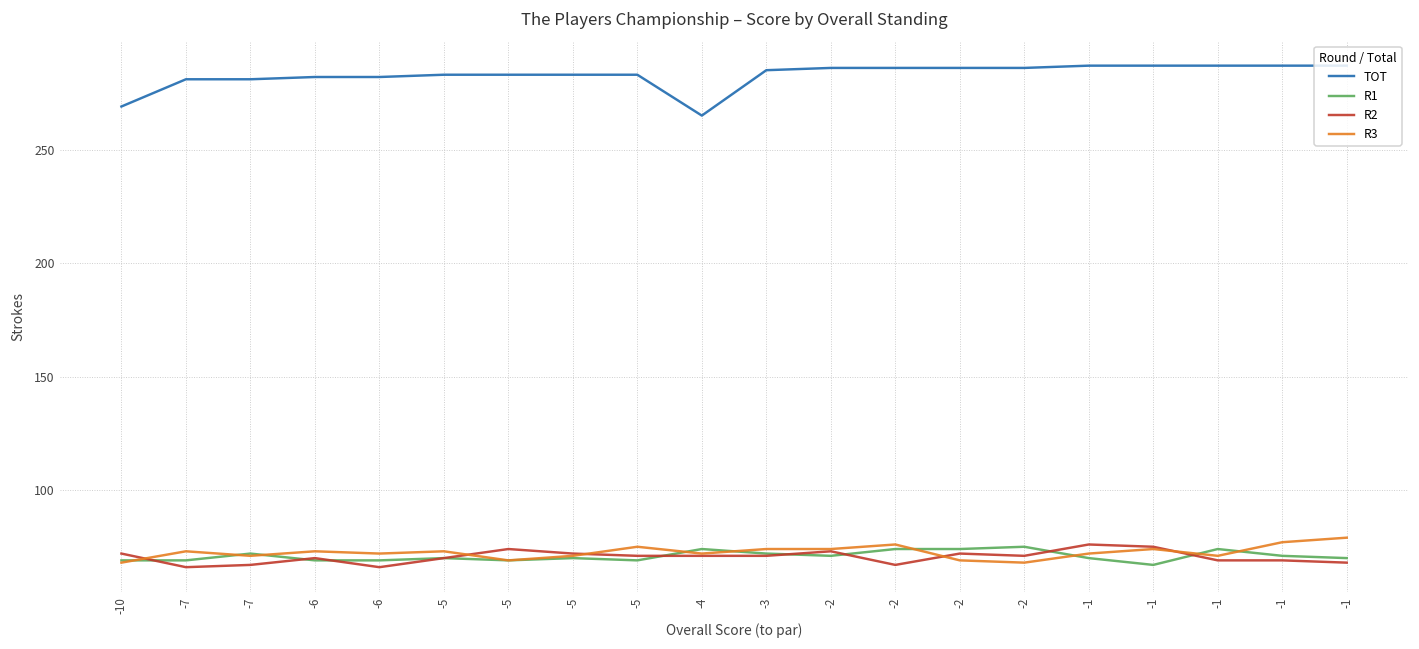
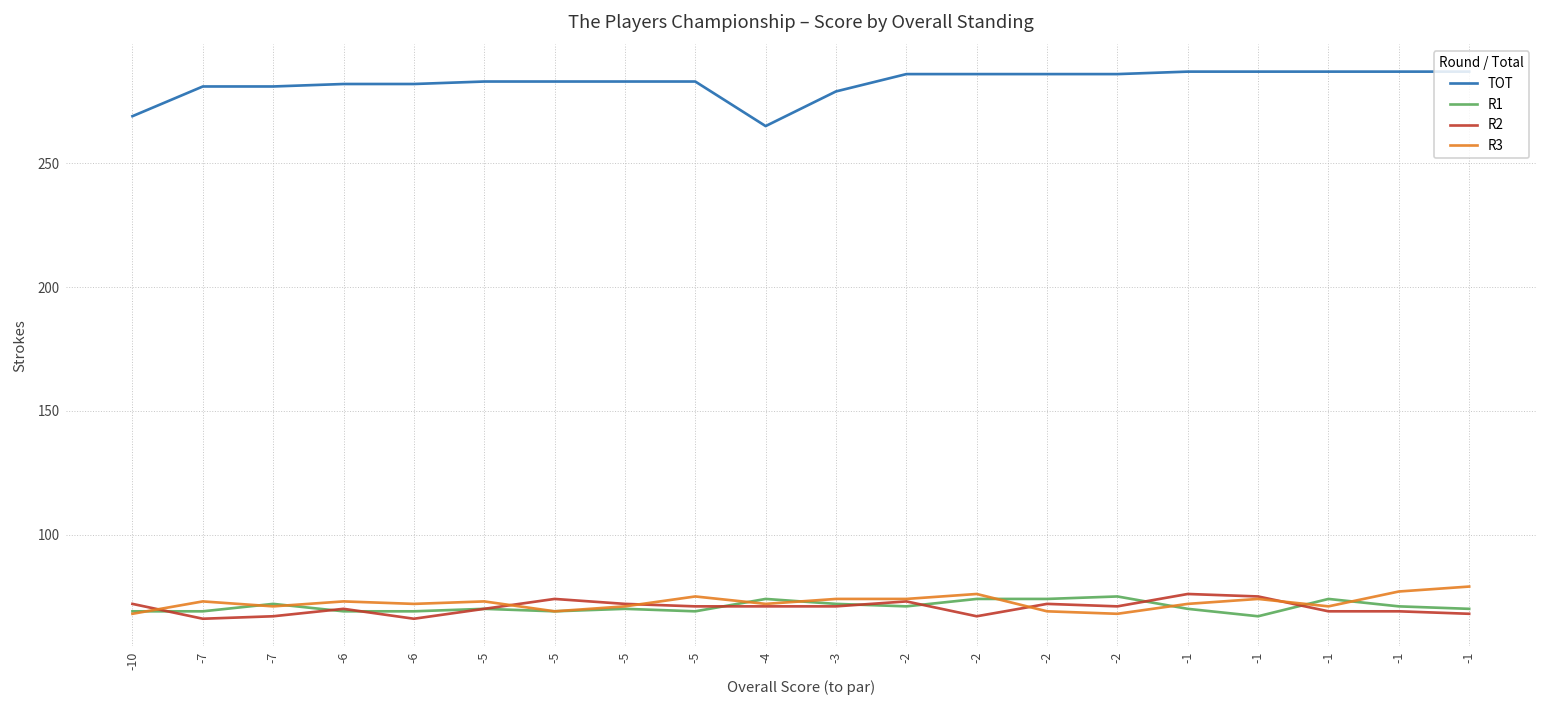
  {
    "TOT": {
      "-10": 269,
      "-4": 265,
-     "-3": 285
+     "-3": 279
    },
    "R1": {
      "-4": 74
    },
    "R2": {
      "-10": 72
    },
    "R3": {
      "-3": 74
    }
  }
